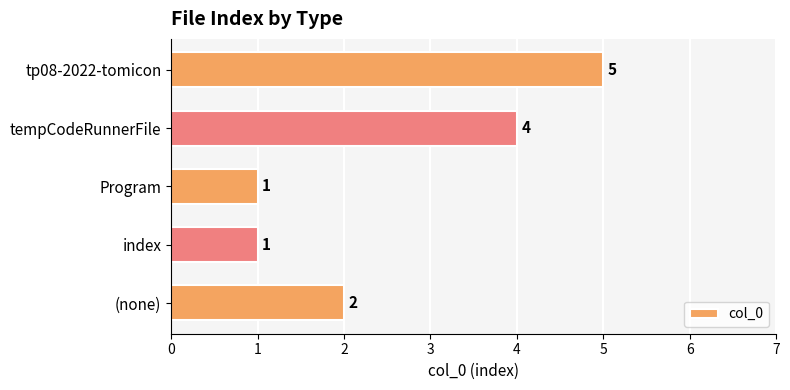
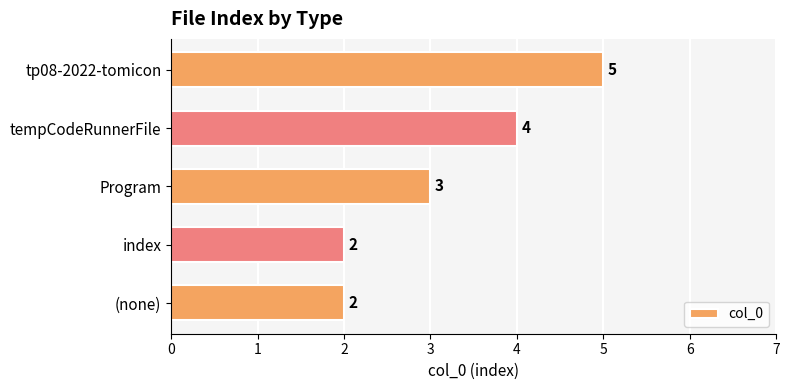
  {
    "tp08-2022-tomicon": 5,
    "tempCodeRunnerFile": 4,
-   "Program": 1,
-   "index": 1,
+   "Program": 3,
+   "index": 2,
    "(none)": 2
  }
